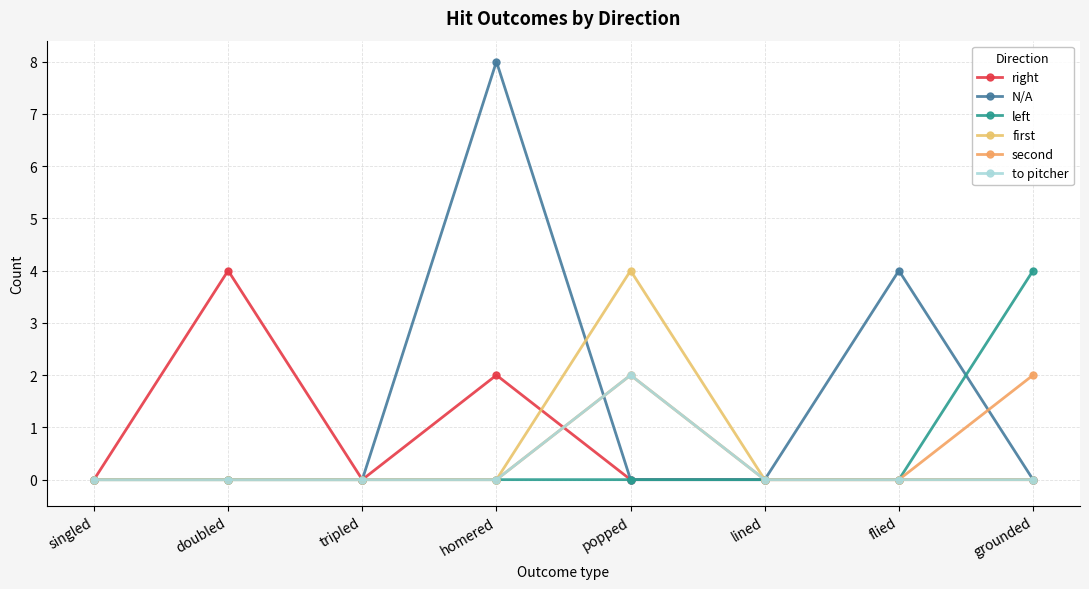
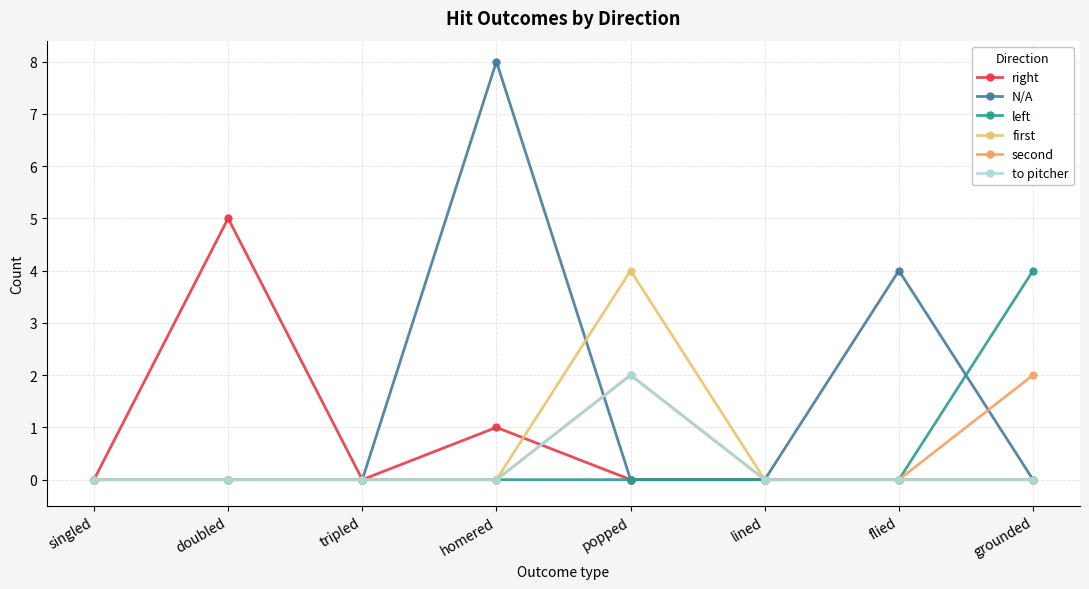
  {
    "right": {
-     "doubled": 4,
-     "homered": 2
+     "doubled": 5,
+     "homered": 1
    }
  }
